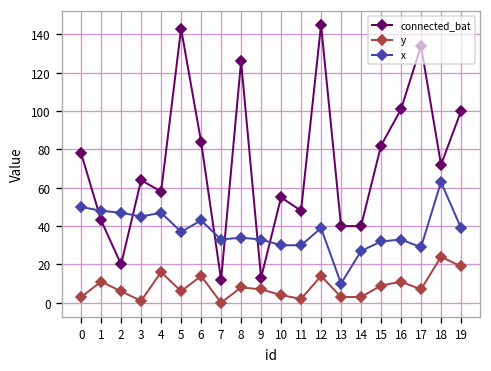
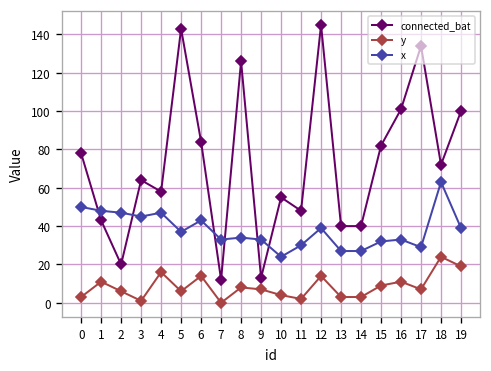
  {
    "connected_bat": {
      "0": 78,
      "1": 43,
      "2": 20,
      "3": 64,
      "4": 58,
      "5": 143,
      "6": 84,
      "7": 12,
      "8": 126,
      "9": 13,
      "10": 55,
      "11": 48,
      "12": 145,
      "13": 40,
      "14": 40,
      "15": 82,
      "16": 101,
      "18": 72,
      "19": 100
    },
    "y": {
      "0": 3,
      "1": 11,
      "2": 6,
      "3": 1,
      "4": 16,
      "5": 6,
      "6": 14,
      "7": 0,
      "8": 8,
      "9": 7,
      "10": 4,
      "11": 2,
      "12": 14,
      "13": 3,
      "14": 3,
      "15": 9,
      "16": 11,
      "17": 7,
      "18": 24,
      "19": 19
    },
    "x": {
      "0": 50,
      "1": 48,
      "2": 47,
      "3": 45,
      "4": 47,
      "5": 37,
      "6": 43,
      "7": 33,
      "8": 34,
      "9": 33,
-     "10": 30,
+     "10": 24,
      "11": 30,
      "12": 39,
-     "13": 10,
+     "13": 27,
      "14": 27,
      "15": 32,
      "16": 33,
      "17": 29,
      "18": 63,
      "19": 39
    }
  }
